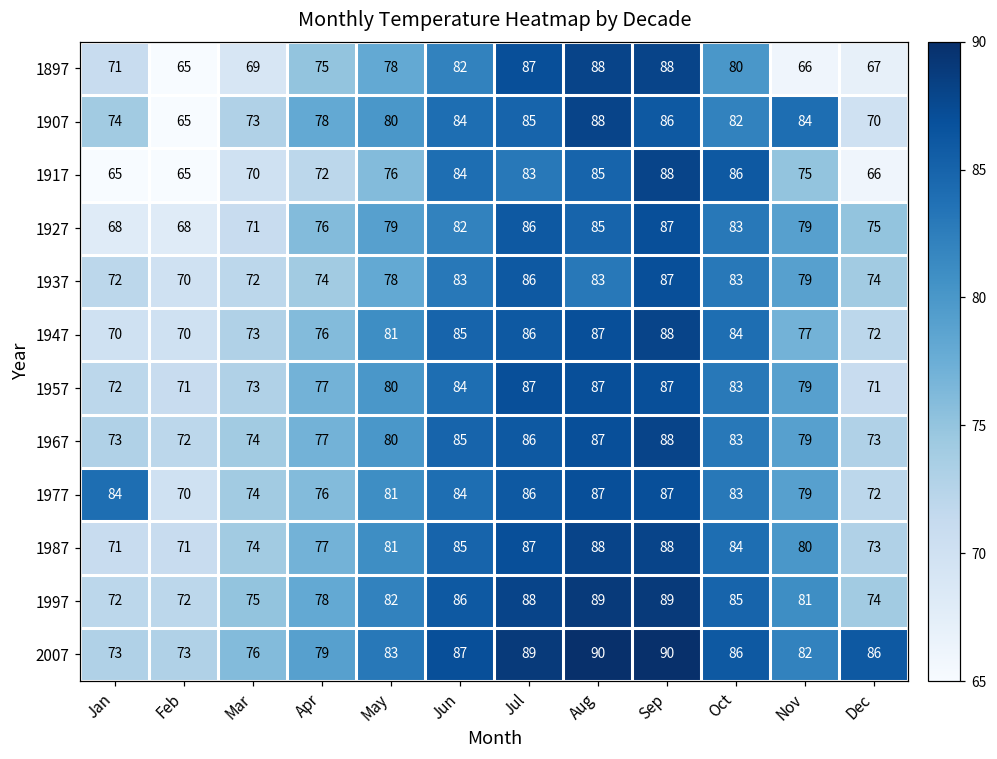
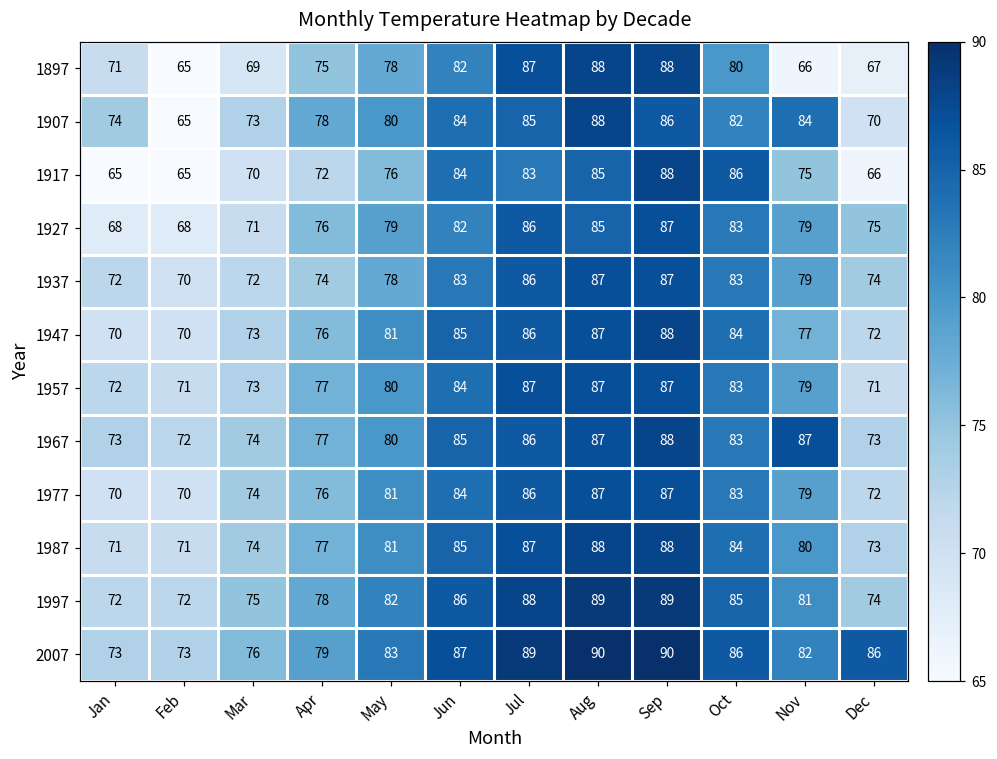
  {
    "1897": {
      "Jan": 71,
      "Feb": 65,
      "Mar": 69,
      "Apr": 75,
      "May": 78,
      "Jun": 82,
      "Jul": 87,
      "Aug": 88,
      "Sep": 88,
      "Oct": 80,
      "Nov": 66,
      "Dec": 67
    },
    "1907": {
      "Jan": 74,
      "Feb": 65,
      "Mar": 73,
      "Apr": 78,
      "May": 80,
      "Jun": 84,
      "Jul": 85,
      "Aug": 88,
      "Sep": 86,
      "Oct": 82,
      "Nov": 84,
      "Dec": 70
    },
    "1917": {
      "Jan": 65,
      "Feb": 65,
      "Mar": 70,
      "Apr": 72,
      "May": 76,
      "Jun": 84,
      "Jul": 83,
      "Aug": 85,
      "Sep": 88,
      "Oct": 86,
      "Nov": 75,
      "Dec": 66
    },
    "1927": {
      "Jan": 68,
      "Feb": 68,
      "Mar": 71,
      "Apr": 76,
      "May": 79,
      "Jun": 82,
      "Jul": 86,
      "Aug": 85,
      "Sep": 87,
      "Oct": 83,
      "Nov": 79,
      "Dec": 75
    },
    "1937": {
      "Jan": 72,
      "Feb": 70,
      "Mar": 72,
      "Apr": 74,
      "May": 78,
      "Jun": 83,
      "Jul": 86,
-     "Aug": 83,
+     "Aug": 87,
      "Sep": 87,
      "Oct": 83,
      "Nov": 79,
      "Dec": 74
    },
    "1947": {
      "Jan": 70,
      "Feb": 70,
      "Mar": 73,
      "Apr": 76,
      "May": 81,
      "Jun": 85,
      "Jul": 86,
      "Aug": 87,
      "Sep": 88,
      "Oct": 84,
      "Nov": 77,
      "Dec": 72
    },
    "1957": {
      "Jan": 72,
      "Feb": 71,
      "Mar": 73,
      "Apr": 77,
      "May": 80,
      "Jun": 84,
      "Jul": 87,
      "Aug": 87,
      "Sep": 87,
      "Oct": 83,
      "Nov": 79,
      "Dec": 71
    },
    "1967": {
      "Jan": 73,
      "Feb": 72,
      "Mar": 74,
      "Apr": 77,
      "May": 80,
      "Jun": 85,
      "Jul": 86,
      "Aug": 87,
      "Sep": 88,
      "Oct": 83,
-     "Nov": 79,
+     "Nov": 87,
      "Dec": 73
    },
    "1977": {
-     "Jan": 84,
+     "Jan": 70,
      "Feb": 70,
      "Mar": 74,
      "Apr": 76,
      "May": 81,
      "Jun": 84,
      "Jul": 86,
      "Aug": 87,
      "Sep": 87,
      "Oct": 83,
      "Nov": 79,
      "Dec": 72
    },
    "1987": {
      "Jan": 71,
      "Feb": 71,
      "Mar": 74,
      "Apr": 77,
      "May": 81,
      "Jun": 85,
      "Jul": 87,
      "Aug": 88,
      "Sep": 88,
      "Oct": 84,
      "Nov": 80,
      "Dec": 73
    },
    "1997": {
      "Jan": 72,
      "Feb": 72,
      "Mar": 75,
      "Apr": 78,
      "May": 82,
      "Jun": 86,
      "Jul": 88,
      "Aug": 89,
      "Sep": 89,
      "Oct": 85,
      "Nov": 81,
      "Dec": 74
    },
    "2007": {
      "Jan": 73,
      "Feb": 73,
      "Mar": 76,
      "Apr": 79,
      "May": 83,
      "Jun": 87,
      "Jul": 89,
      "Aug": 90,
      "Sep": 90,
      "Oct": 86,
      "Nov": 82,
      "Dec": 86
    }
  }
